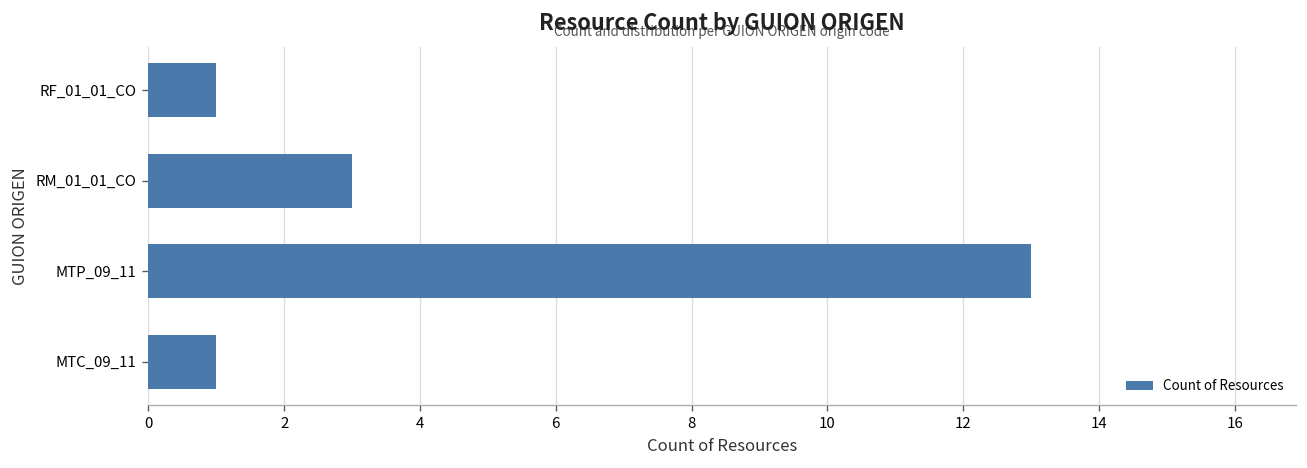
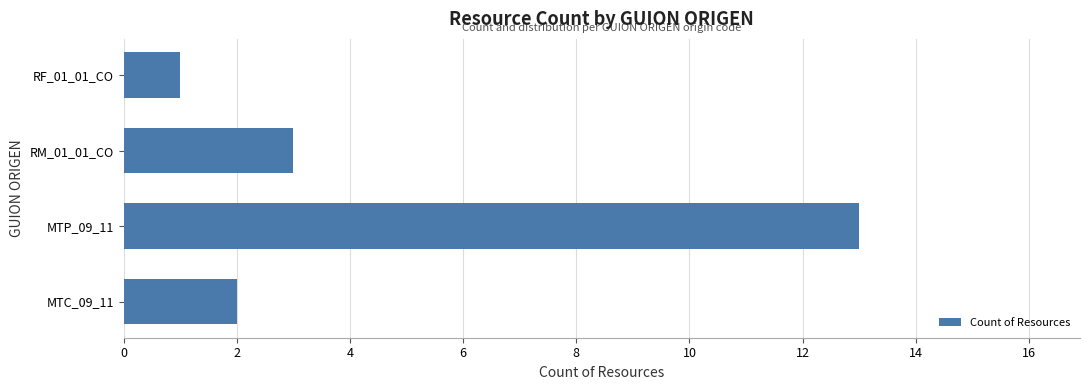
  {
    "RF_01_01_CO": 1,
    "RM_01_01_CO": 3,
    "MTP_09_11": 13,
-   "MTC_09_11": 1
+   "MTC_09_11": 2
  }
